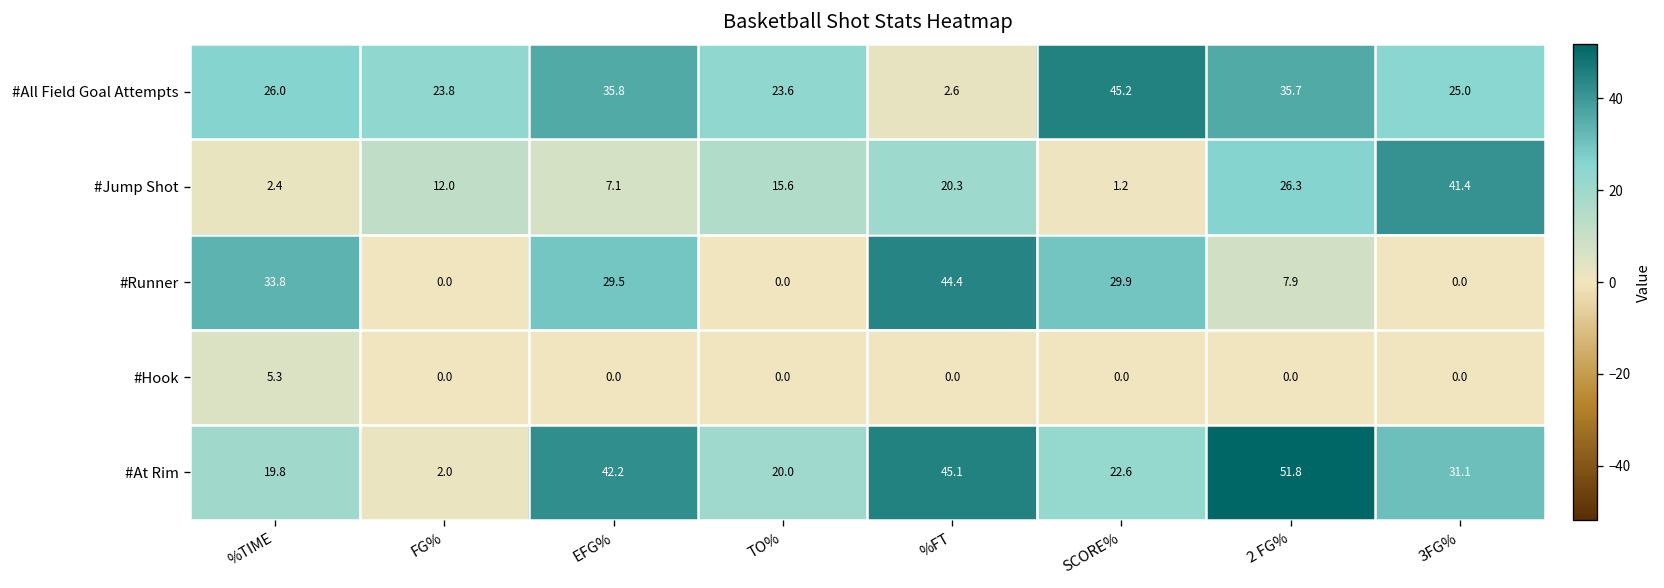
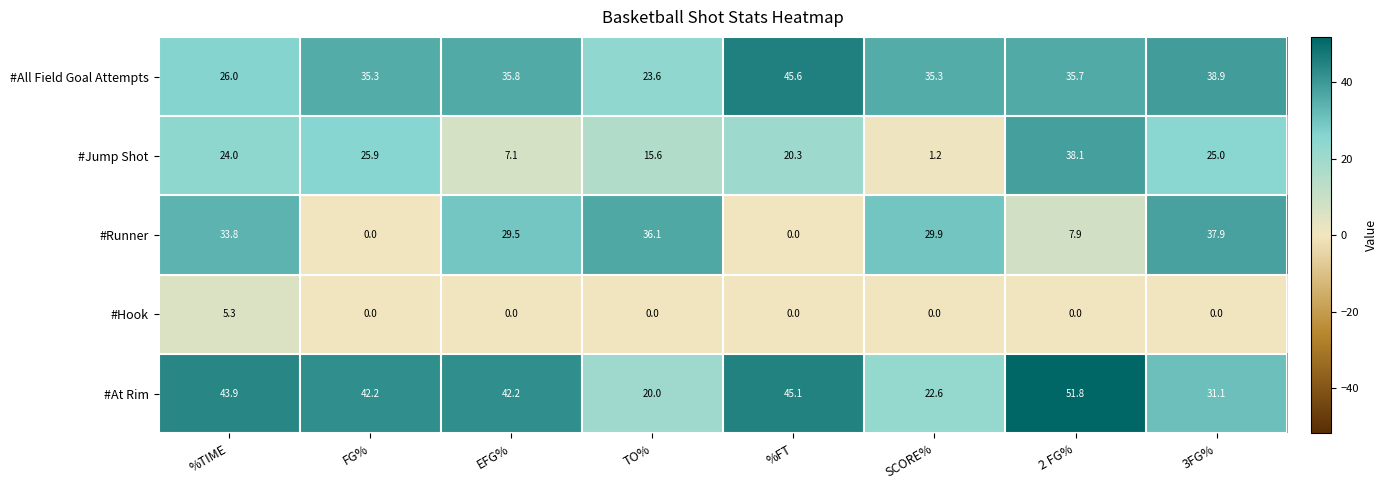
  {
    "#All Field Goal Attempts": {
      "%TIME": 26.0,
-     "FG%": 23.8,
+     "FG%": 35.3,
      "EFG%": 35.8,
      "TO%": 23.6,
-     "%FT": 2.6,
-     "SCORE%": 45.2,
+     "%FT": 45.6,
+     "SCORE%": 35.3,
      "2 FG%": 35.7,
-     "3FG%": 25.0
+     "3FG%": 38.9
    },
    "#Jump Shot": {
-     "%TIME": 2.4,
-     "FG%": 12.0,
+     "%TIME": 24.0,
+     "FG%": 25.9,
      "EFG%": 7.1,
      "TO%": 15.6,
      "%FT": 20.3,
      "SCORE%": 1.2,
-     "2 FG%": 26.3,
-     "3FG%": 41.4
+     "2 FG%": 38.1,
+     "3FG%": 25.0
    },
    "#Runner": {
      "%TIME": 33.8,
      "FG%": 0.0,
      "EFG%": 29.5,
-     "TO%": 0.0,
-     "%FT": 44.4,
+     "TO%": 36.1,
+     "%FT": 0.0,
      "SCORE%": 29.9,
      "2 FG%": 7.9,
-     "3FG%": 0.0
+     "3FG%": 37.9
    },
    "#Hook": {
      "%TIME": 5.3,
      "FG%": 0.0,
      "EFG%": 0.0,
      "TO%": 0.0,
      "%FT": 0.0,
      "SCORE%": 0.0,
      "2 FG%": 0.0,
      "3FG%": 0.0
    },
    "#At Rim": {
-     "%TIME": 19.8,
-     "FG%": 2.0,
+     "%TIME": 43.9,
+     "FG%": 42.2,
      "EFG%": 42.2,
      "TO%": 20.0,
      "%FT": 45.1,
      "SCORE%": 22.6,
      "2 FG%": 51.8,
      "3FG%": 31.1
    }
  }
